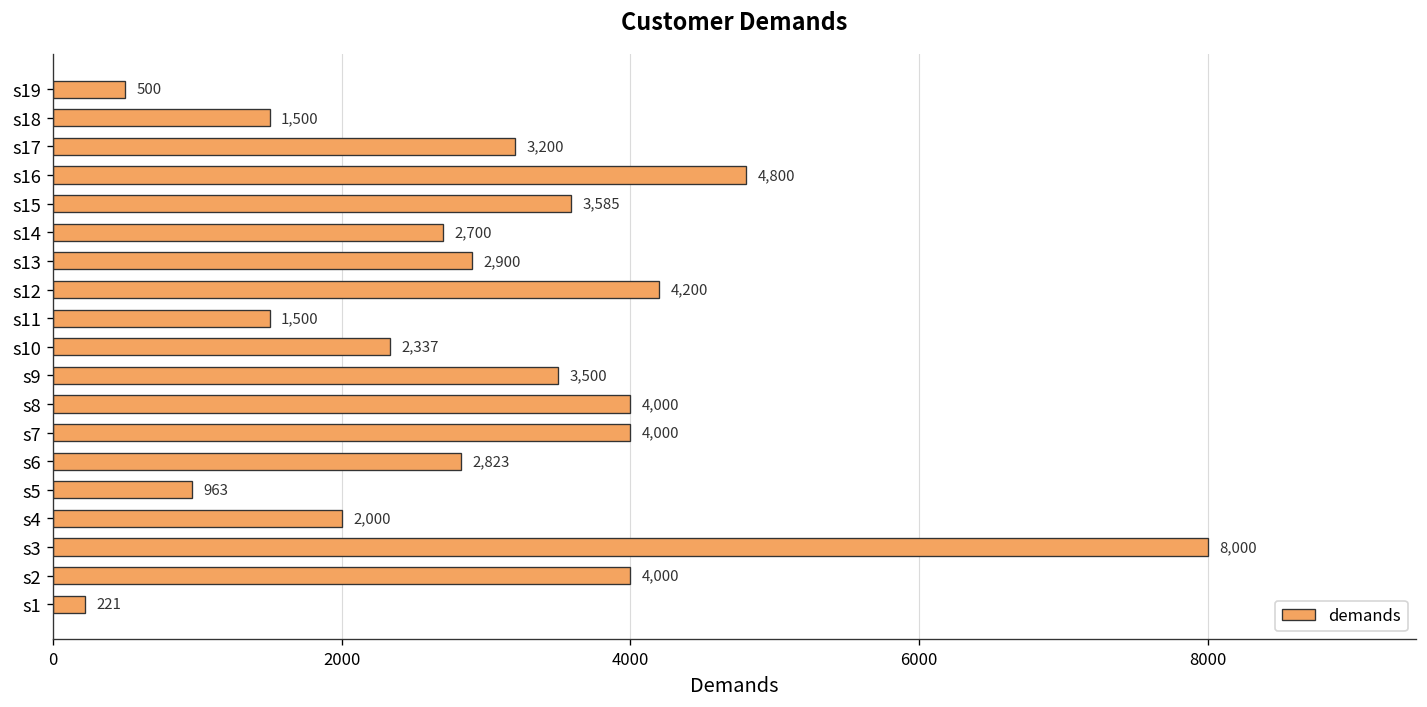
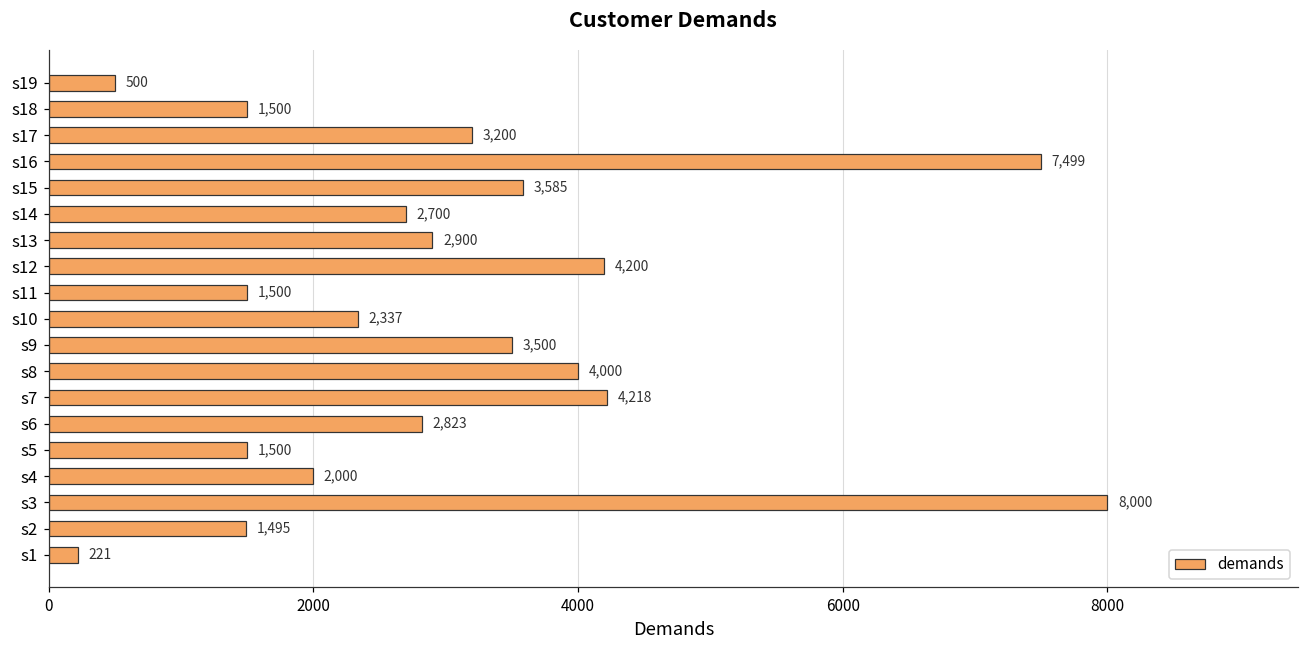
  {
    "s19": "500",
    "s18": "1,500",
    "s17": "3,200",
-   "s16": "4,800",
+   "s16": "7,499",
    "s15": "3,585",
    "s14": "2,700",
    "s13": "2,900",
    "s12": "4,200",
    "s11": "1,500",
    "s10": "2,337",
    "s9": "3,500",
    "s8": "4,000",
-   "s7": "4,000",
+   "s7": "4,218",
    "s6": "2,823",
-   "s5": "963",
+   "s5": "1,500",
    "s4": "2,000",
    "s3": "8,000",
-   "s2": "4,000",
+   "s2": "1,495",
    "s1": "221"
  }
